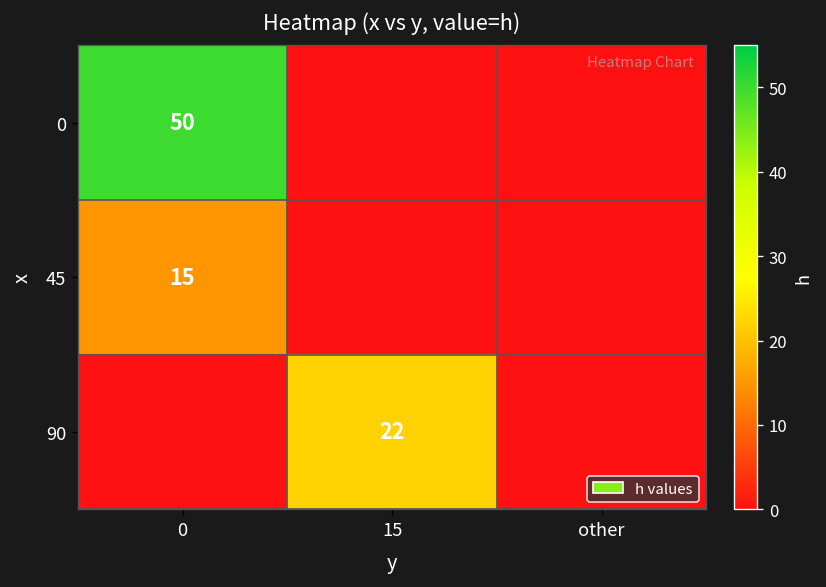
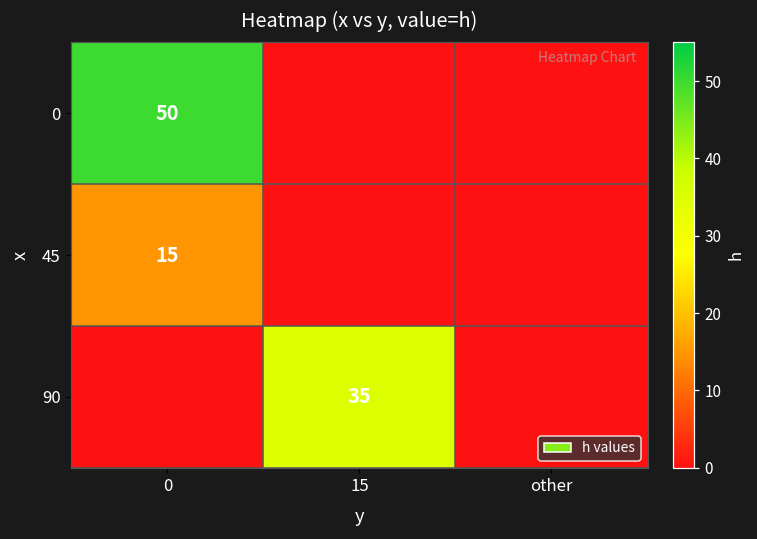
  {
    "0": {
      "0": 50
    },
    "45": {
      "0": 15
    },
    "90": {
-     "15": 22
+     "15": 35
    }
  }
